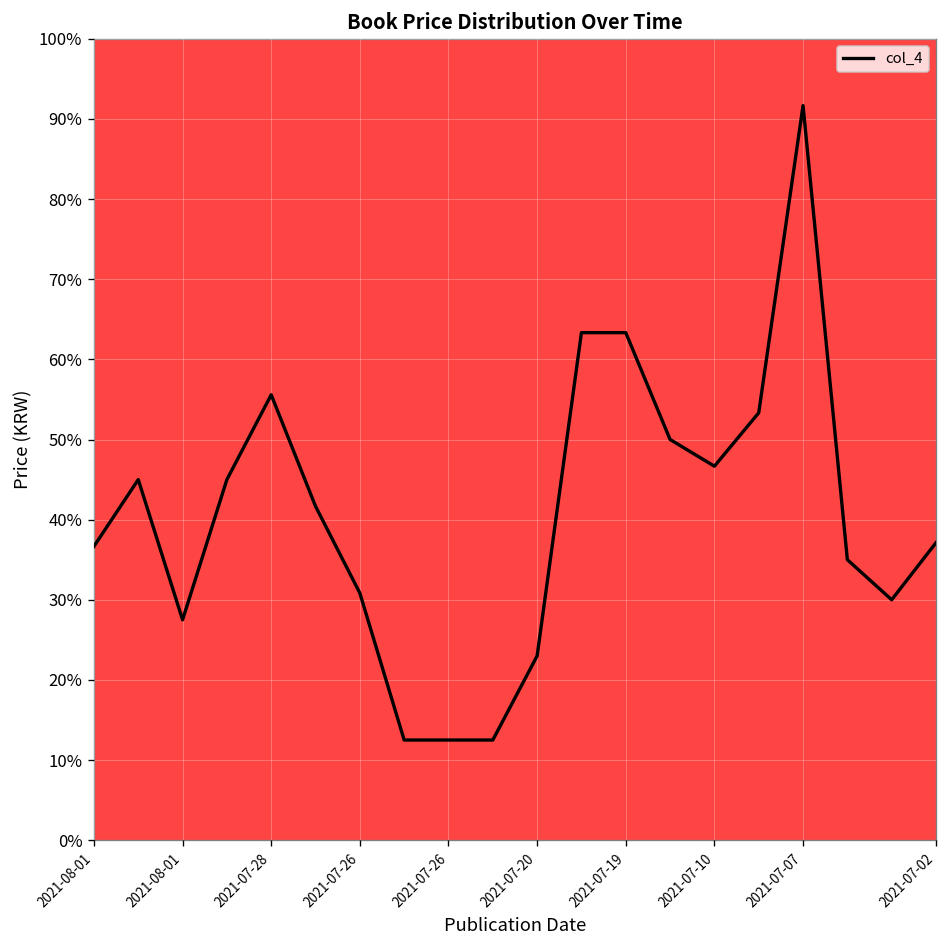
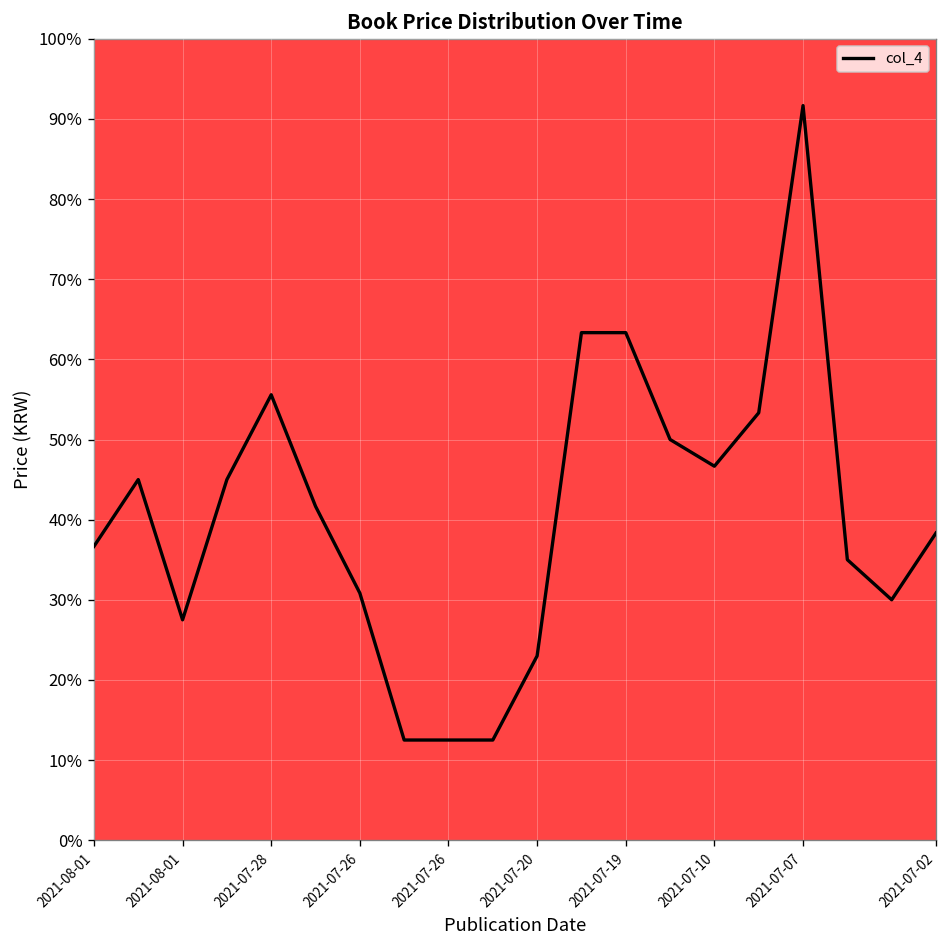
  {
    "2021-07-28": "56%",
    "2021-07-19": "63%",
    "2021-07-10": "47%",
-   "2021-07-02": "37%"
+   "2021-07-02": "38%"
  }
